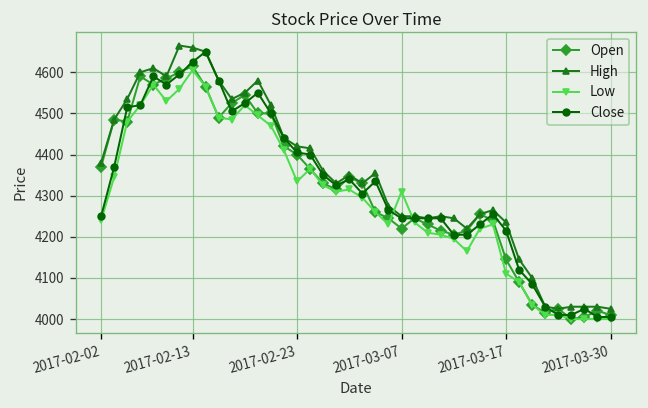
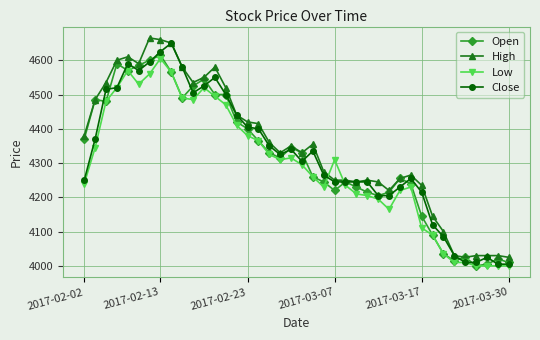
  {
    "Low": {
      "2017-02-02": 4240,
      "2017-02-13": 4610,
-     "2017-02-23": 4330,
+     "2017-02-23": 4380,
      "2017-03-07": 4310,
      "2017-03-17": 4110
    }
  }
